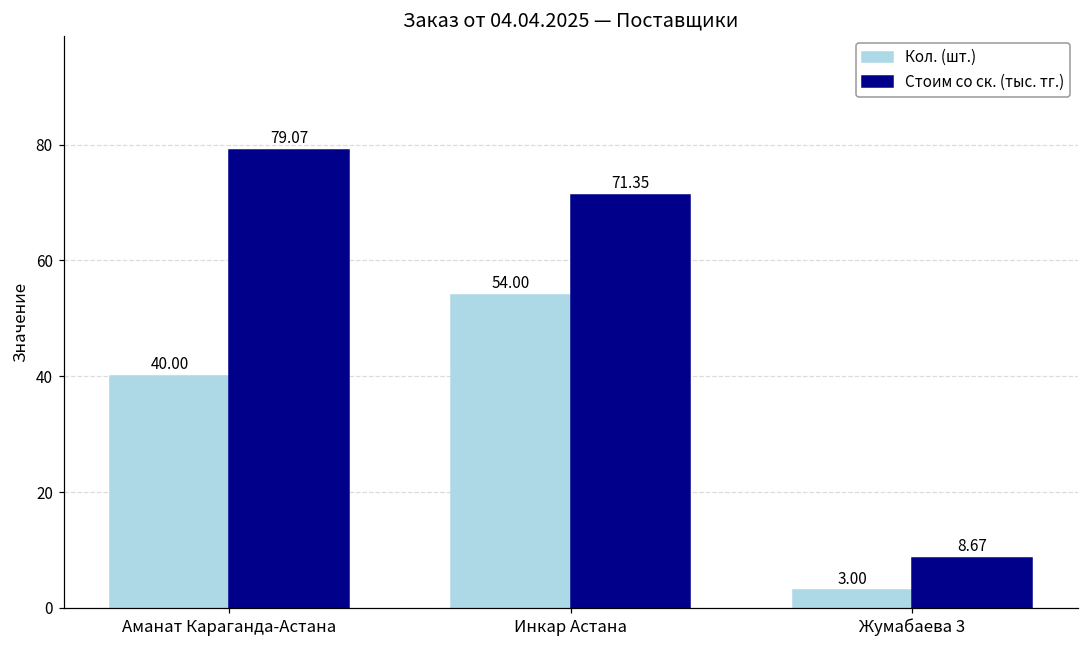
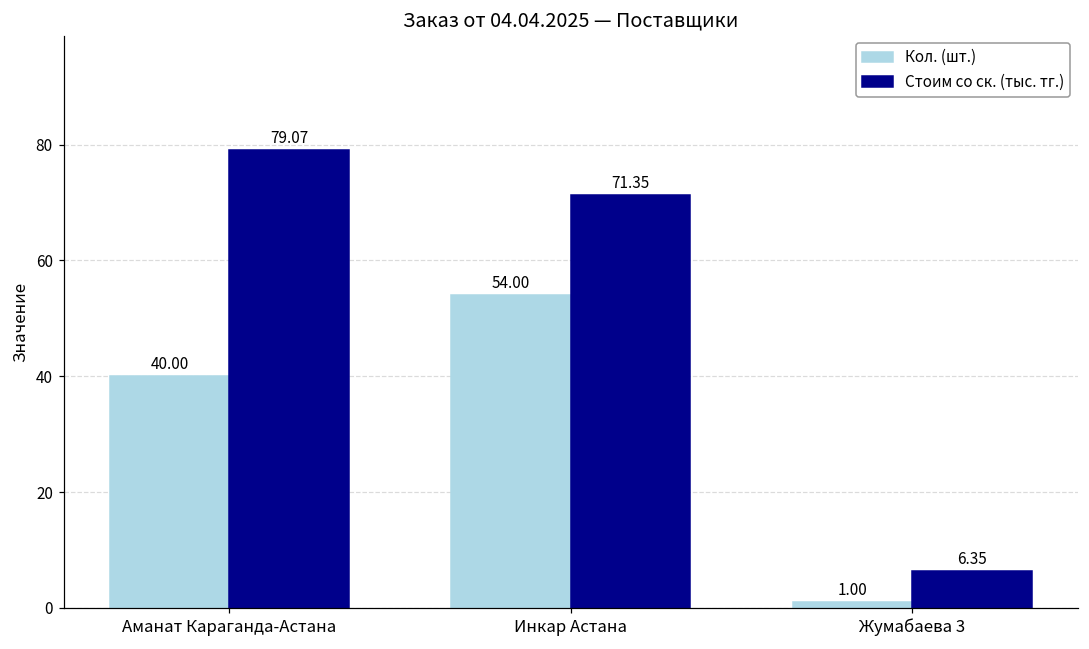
  {
    "Кол. (шт.)": {
      "Аманат Караганда-Астана": 40.00,
      "Инкар Астана": 54.00,
-     "Жумабаева 3": 3.00
+     "Жумабаева 3": 1.00
    },
    "Стоим со ск. (тыс. тг.)": {
      "Аманат Караганда-Астана": 79.07,
      "Инкар Астана": 71.35,
-     "Жумабаева 3": 8.67
+     "Жумабаева 3": 6.35
    }
  }
